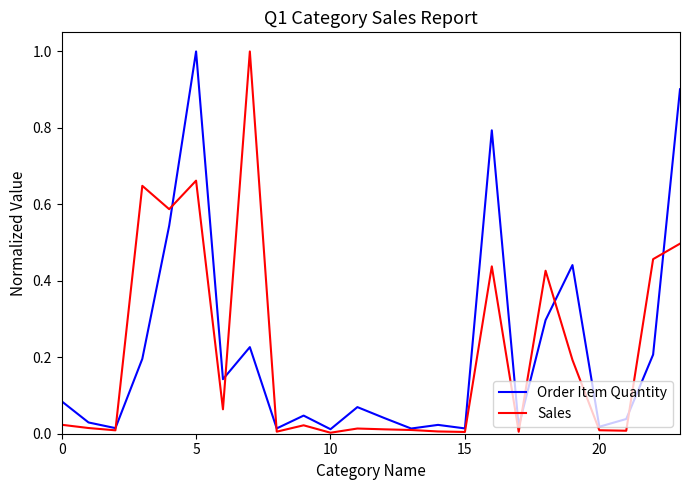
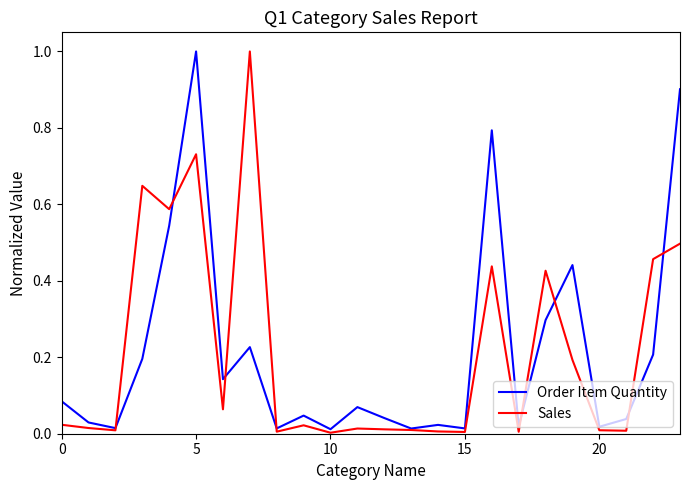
  {
    "Order Item Quantity": {
      "0": 0.08,
      "5": 1.00,
      "10": 0.01,
      "15": 0.01
    },
    "Sales": {
      "0": 0.02,
-     "5": 0.66,
+     "5": 0.73,
      "10": 0.00,
      "15": 0.00,
      "20": 0.01
    }
  }
